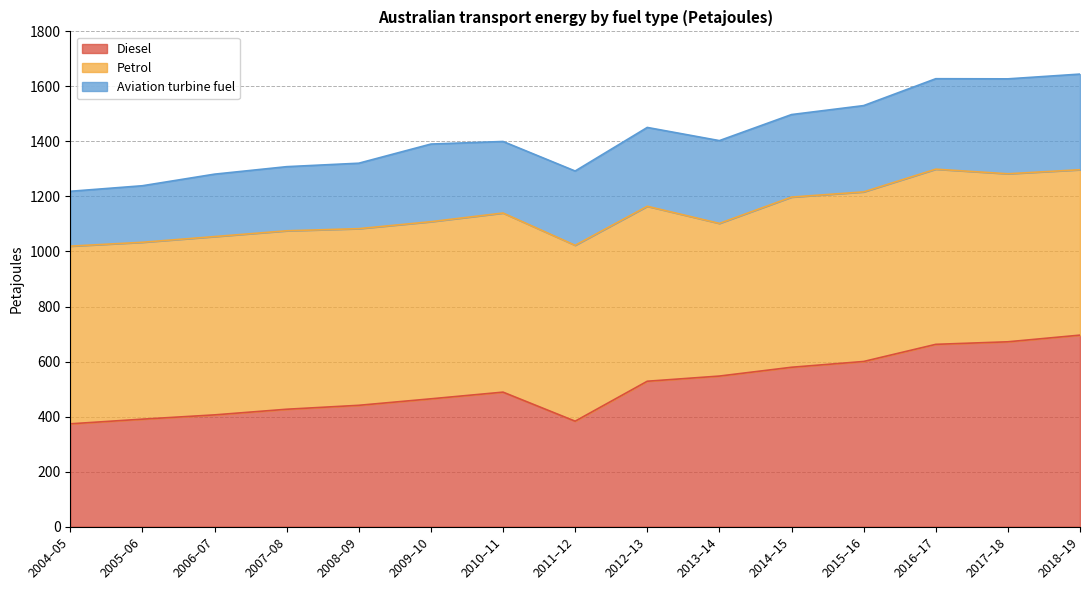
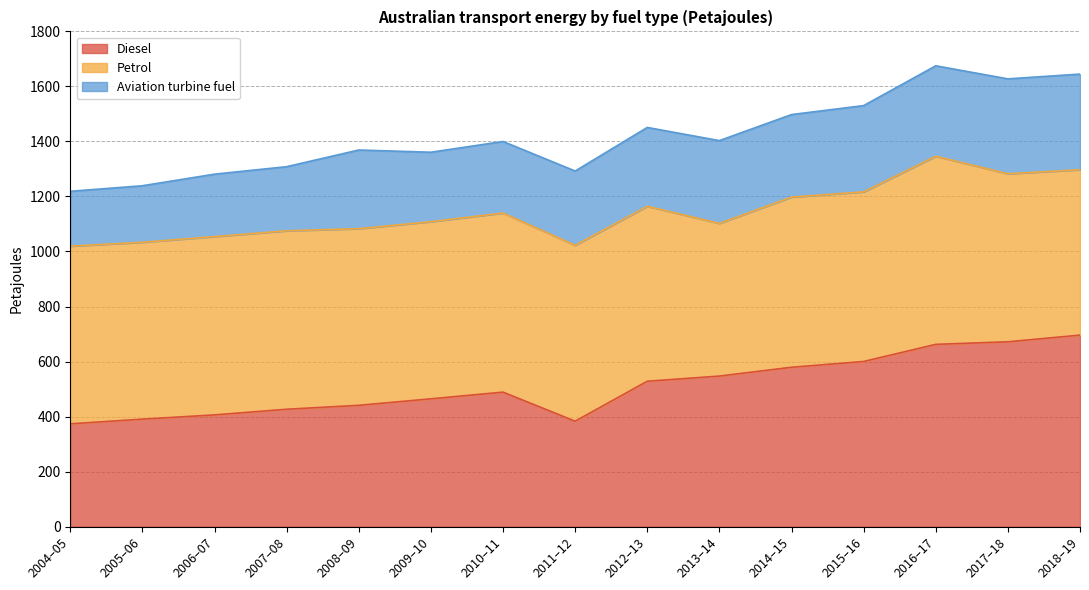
  {
    "Diesel": {
      "2004–05": 370,
      "2005–06": 390,
      "2006–07": 410,
      "2007–08": 430,
      "2008–09": 440,
      "2009–10": 460,
      "2010–11": 490,
      "2011–12": 380,
      "2012–13": 530,
      "2013–14": 550,
      "2014–15": 580,
      "2015–16": 600,
      "2016–17": 660,
      "2017–18": 670,
      "2018–19": 700
    },
    "Petrol": {
      "2004–05": 650,
      "2005–06": 640,
      "2006–07": 650,
      "2007–08": 650,
      "2008–09": 640,
      "2009–10": 640,
      "2010–11": 650,
      "2011–12": 640,
      "2012–13": 640,
      "2013–14": 550,
      "2014–15": 620,
      "2015–16": 620,
-     "2016–17": 640,
+     "2016–17": 680,
      "2017–18": 610,
      "2018–19": 600
    },
    "Aviation turbine fuel": {
      "2004–05": 200,
      "2005–06": 210,
      "2006–07": 230,
      "2007–08": 230,
-     "2008–09": 240,
-     "2009–10": 280,
+     "2008–09": 290,
+     "2009–10": 250,
      "2010–11": 260,
      "2011–12": 270,
      "2012–13": 290,
      "2013–14": 300,
      "2014–15": 300,
      "2015–16": 310,
      "2016–17": 330,
      "2017–18": 350,
      "2018–19": 350
    }
  }
